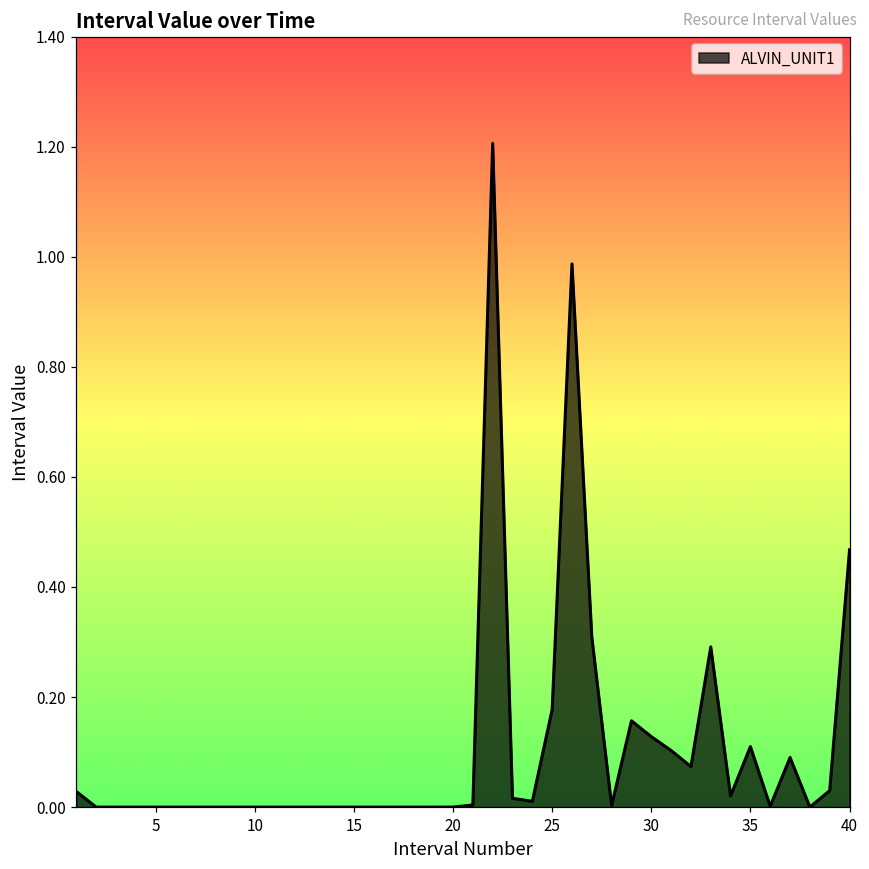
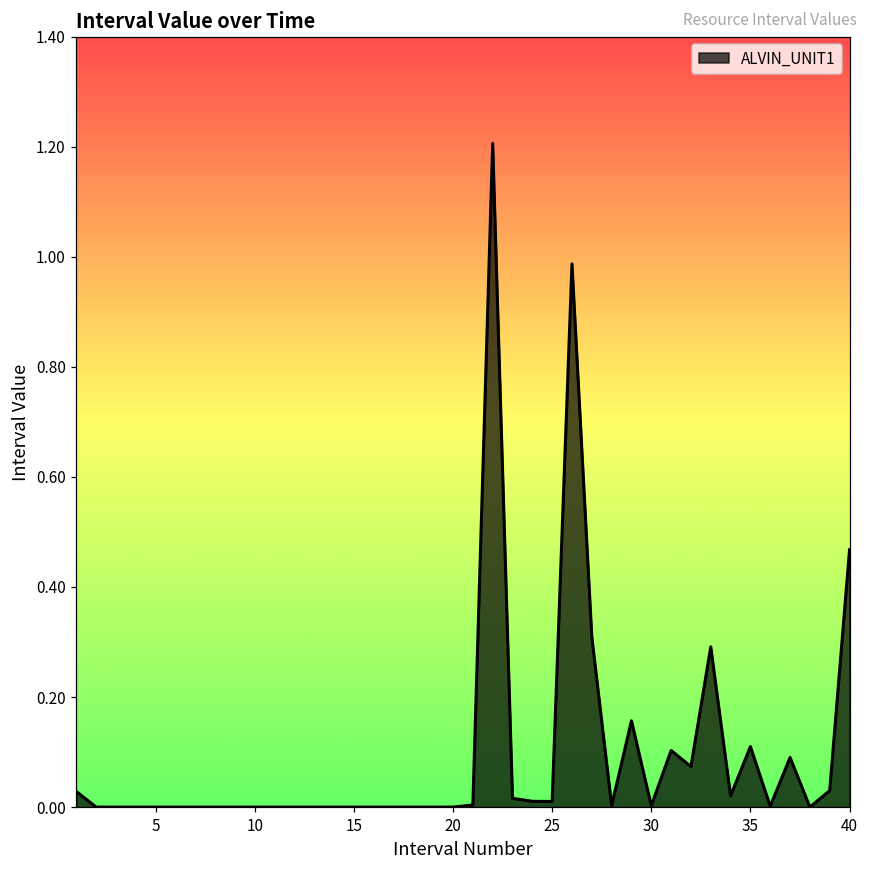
  {
    "5": 0.00,
    "10": 0.00,
    "15": 0.00,
    "20": 0.00,
-   "25": 0.18,
-   "30": 0.13,
+   "25": 0.01,
+   "30": 0.00,
    "35": 0.11,
    "40": 0.47
  }
